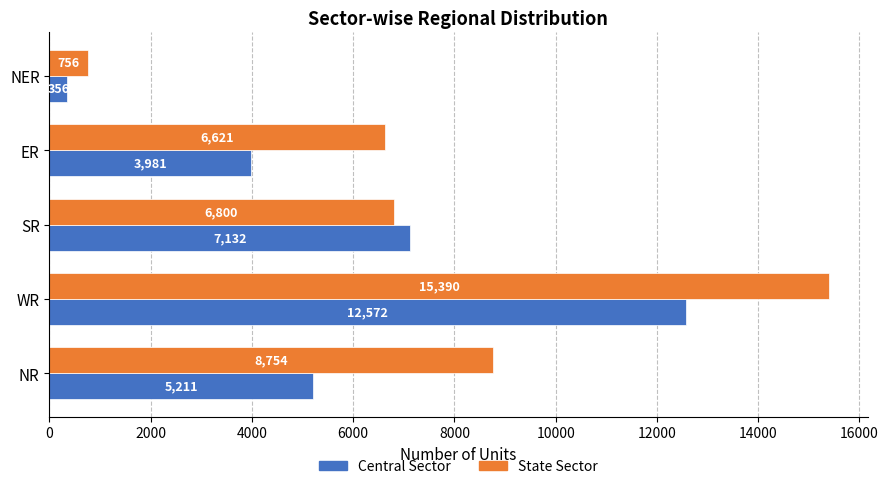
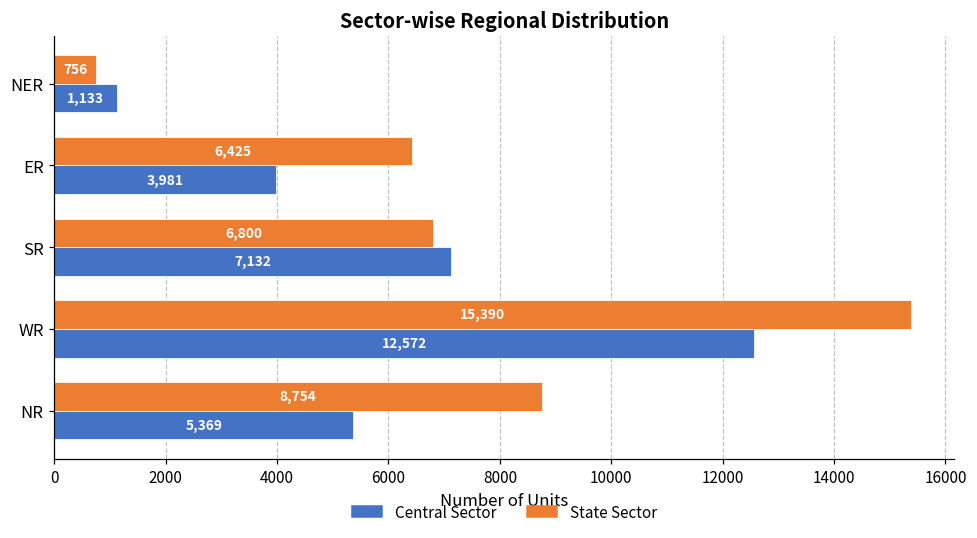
  {
    "Central Sector": {
-     "NER": "356",
+     "NER": "1,133",
      "ER": "3,981",
      "SR": "7,132",
      "WR": "12,572",
-     "NR": "5,211"
+     "NR": "5,369"
    },
    "State Sector": {
      "NER": "756",
-     "ER": "6,621",
+     "ER": "6,425",
      "SR": "6,800",
      "WR": "15,390",
      "NR": "8,754"
    }
  }
